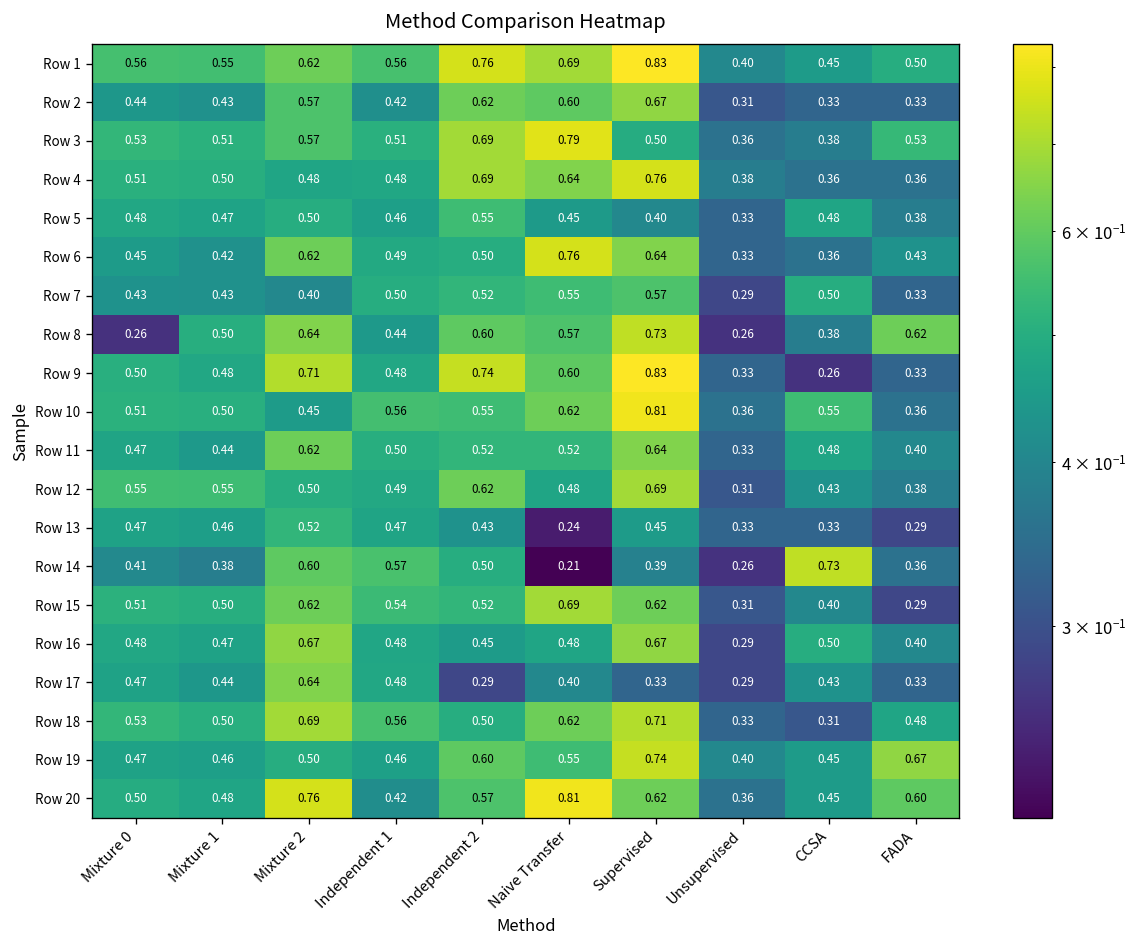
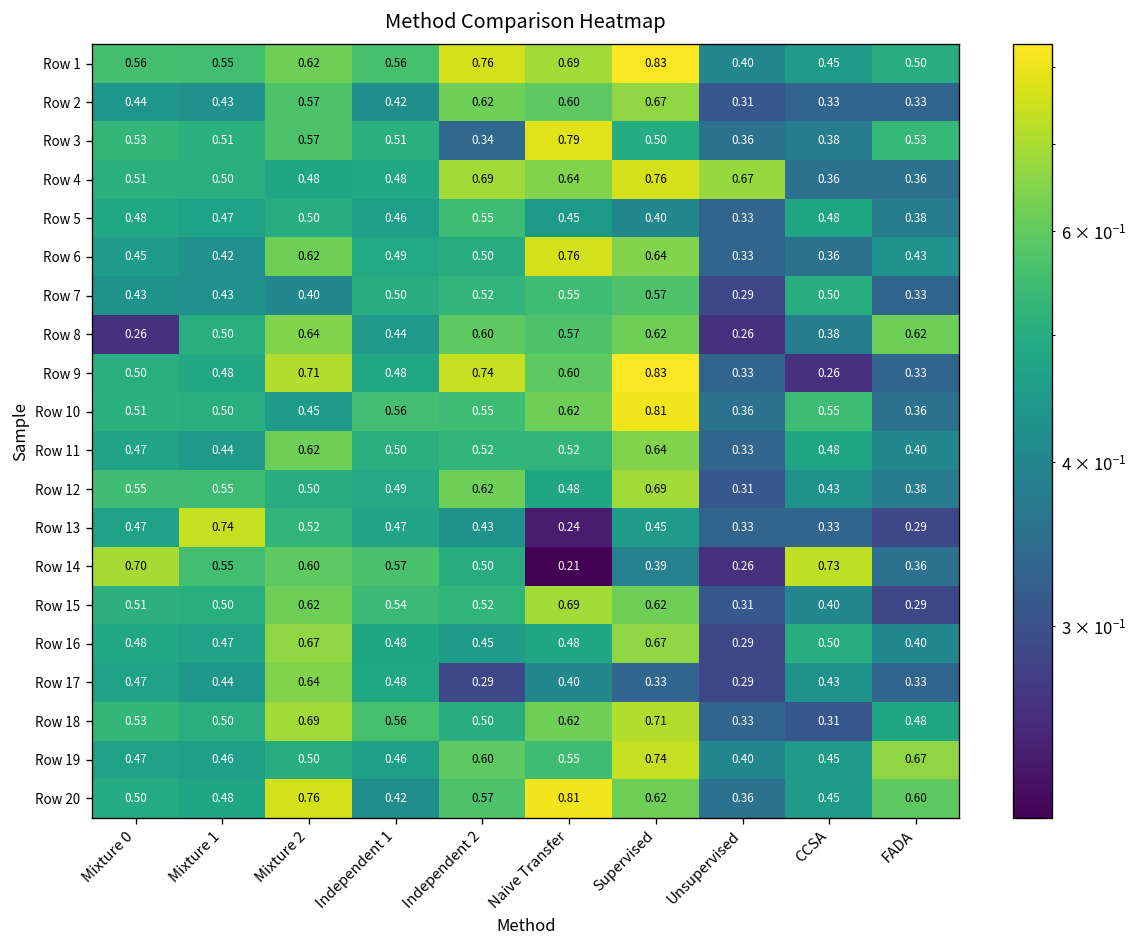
  {
    "Row 1": {
      "Mixture 0": 0.56,
      "Mixture 1": 0.55,
      "Mixture 2": 0.62,
      "Independent 1": 0.56,
      "Independent 2": 0.76,
      "Naive Transfer": 0.69,
      "Supervised": 0.83,
      "Unsupervised": 0.40,
      "CCSA": 0.45,
      "FADA": 0.50
    },
    "Row 2": {
      "Mixture 0": 0.44,
      "Mixture 1": 0.43,
      "Mixture 2": 0.57,
      "Independent 1": 0.42,
      "Independent 2": 0.62,
      "Naive Transfer": 0.60,
      "Supervised": 0.67,
      "Unsupervised": 0.31,
      "CCSA": 0.33,
      "FADA": 0.33
    },
    "Row 3": {
      "Mixture 0": 0.53,
      "Mixture 1": 0.51,
      "Mixture 2": 0.57,
      "Independent 1": 0.51,
-     "Independent 2": 0.69,
+     "Independent 2": 0.34,
      "Naive Transfer": 0.79,
      "Supervised": 0.50,
      "Unsupervised": 0.36,
      "CCSA": 0.38,
      "FADA": 0.53
    },
    "Row 4": {
      "Mixture 0": 0.51,
      "Mixture 1": 0.50,
      "Mixture 2": 0.48,
      "Independent 1": 0.48,
      "Independent 2": 0.69,
      "Naive Transfer": 0.64,
      "Supervised": 0.76,
-     "Unsupervised": 0.38,
+     "Unsupervised": 0.67,
      "CCSA": 0.36,
      "FADA": 0.36
    },
    "Row 5": {
      "Mixture 0": 0.48,
      "Mixture 1": 0.47,
      "Mixture 2": 0.50,
      "Independent 1": 0.46,
      "Independent 2": 0.55,
      "Naive Transfer": 0.45,
      "Supervised": 0.40,
      "Unsupervised": 0.33,
      "CCSA": 0.48,
      "FADA": 0.38
    },
    "Row 6": {
      "Mixture 0": 0.45,
      "Mixture 1": 0.42,
      "Mixture 2": 0.62,
      "Independent 1": 0.49,
      "Independent 2": 0.50,
      "Naive Transfer": 0.76,
      "Supervised": 0.64,
      "Unsupervised": 0.33,
      "CCSA": 0.36,
      "FADA": 0.43
    },
    "Row 7": {
      "Mixture 0": 0.43,
      "Mixture 1": 0.43,
      "Mixture 2": 0.40,
      "Independent 1": 0.50,
      "Independent 2": 0.52,
      "Naive Transfer": 0.55,
      "Supervised": 0.57,
      "Unsupervised": 0.29,
      "CCSA": 0.50,
      "FADA": 0.33
    },
    "Row 8": {
      "Mixture 0": 0.26,
      "Mixture 1": 0.50,
      "Mixture 2": 0.64,
      "Independent 1": 0.44,
      "Independent 2": 0.60,
      "Naive Transfer": 0.57,
-     "Supervised": 0.73,
+     "Supervised": 0.62,
      "Unsupervised": 0.26,
      "CCSA": 0.38,
      "FADA": 0.62
    },
    "Row 9": {
      "Mixture 0": 0.50,
      "Mixture 1": 0.48,
      "Mixture 2": 0.71,
      "Independent 1": 0.48,
      "Independent 2": 0.74,
      "Naive Transfer": 0.60,
      "Supervised": 0.83,
      "Unsupervised": 0.33,
      "CCSA": 0.26,
      "FADA": 0.33
    },
    "Row 10": {
      "Mixture 0": 0.51,
      "Mixture 1": 0.50,
      "Mixture 2": 0.45,
      "Independent 1": 0.56,
      "Independent 2": 0.55,
      "Naive Transfer": 0.62,
      "Supervised": 0.81,
      "Unsupervised": 0.36,
      "CCSA": 0.55,
      "FADA": 0.36
    },
    "Row 11": {
      "Mixture 0": 0.47,
      "Mixture 1": 0.44,
      "Mixture 2": 0.62,
      "Independent 1": 0.50,
      "Independent 2": 0.52,
      "Naive Transfer": 0.52,
      "Supervised": 0.64,
      "Unsupervised": 0.33,
      "CCSA": 0.48,
      "FADA": 0.40
    },
    "Row 12": {
      "Mixture 0": 0.55,
      "Mixture 1": 0.55,
      "Mixture 2": 0.50,
      "Independent 1": 0.49,
      "Independent 2": 0.62,
      "Naive Transfer": 0.48,
      "Supervised": 0.69,
      "Unsupervised": 0.31,
      "CCSA": 0.43,
      "FADA": 0.38
    },
    "Row 13": {
      "Mixture 0": 0.47,
-     "Mixture 1": 0.46,
+     "Mixture 1": 0.74,
      "Mixture 2": 0.52,
      "Independent 1": 0.47,
      "Independent 2": 0.43,
      "Naive Transfer": 0.24,
      "Supervised": 0.45,
      "Unsupervised": 0.33,
      "CCSA": 0.33,
      "FADA": 0.29
    },
    "Row 14": {
-     "Mixture 0": 0.41,
-     "Mixture 1": 0.38,
+     "Mixture 0": 0.70,
+     "Mixture 1": 0.55,
      "Mixture 2": 0.60,
      "Independent 1": 0.57,
      "Independent 2": 0.50,
      "Naive Transfer": 0.21,
      "Supervised": 0.39,
      "Unsupervised": 0.26,
      "CCSA": 0.73,
      "FADA": 0.36
    },
    "Row 15": {
      "Mixture 0": 0.51,
      "Mixture 1": 0.50,
      "Mixture 2": 0.62,
      "Independent 1": 0.54,
      "Independent 2": 0.52,
      "Naive Transfer": 0.69,
      "Supervised": 0.62,
      "Unsupervised": 0.31,
      "CCSA": 0.40,
      "FADA": 0.29
    },
    "Row 16": {
      "Mixture 0": 0.48,
      "Mixture 1": 0.47,
      "Mixture 2": 0.67,
      "Independent 1": 0.48,
      "Independent 2": 0.45,
      "Naive Transfer": 0.48,
      "Supervised": 0.67,
      "Unsupervised": 0.29,
      "CCSA": 0.50,
      "FADA": 0.40
    },
    "Row 17": {
      "Mixture 0": 0.47,
      "Mixture 1": 0.44,
      "Mixture 2": 0.64,
      "Independent 1": 0.48,
      "Independent 2": 0.29,
      "Naive Transfer": 0.40,
      "Supervised": 0.33,
      "Unsupervised": 0.29,
      "CCSA": 0.43,
      "FADA": 0.33
    },
    "Row 18": {
      "Mixture 0": 0.53,
      "Mixture 1": 0.50,
      "Mixture 2": 0.69,
      "Independent 1": 0.56,
      "Independent 2": 0.50,
      "Naive Transfer": 0.62,
      "Supervised": 0.71,
      "Unsupervised": 0.33,
      "CCSA": 0.31,
      "FADA": 0.48
    },
    "Row 19": {
      "Mixture 0": 0.47,
      "Mixture 1": 0.46,
      "Mixture 2": 0.50,
      "Independent 1": 0.46,
      "Independent 2": 0.60,
      "Naive Transfer": 0.55,
      "Supervised": 0.74,
      "Unsupervised": 0.40,
      "CCSA": 0.45,
      "FADA": 0.67
    },
    "Row 20": {
      "Mixture 0": 0.50,
      "Mixture 1": 0.48,
      "Mixture 2": 0.76,
      "Independent 1": 0.42,
      "Independent 2": 0.57,
      "Naive Transfer": 0.81,
      "Supervised": 0.62,
      "Unsupervised": 0.36,
      "CCSA": 0.45,
      "FADA": 0.60
    }
  }
